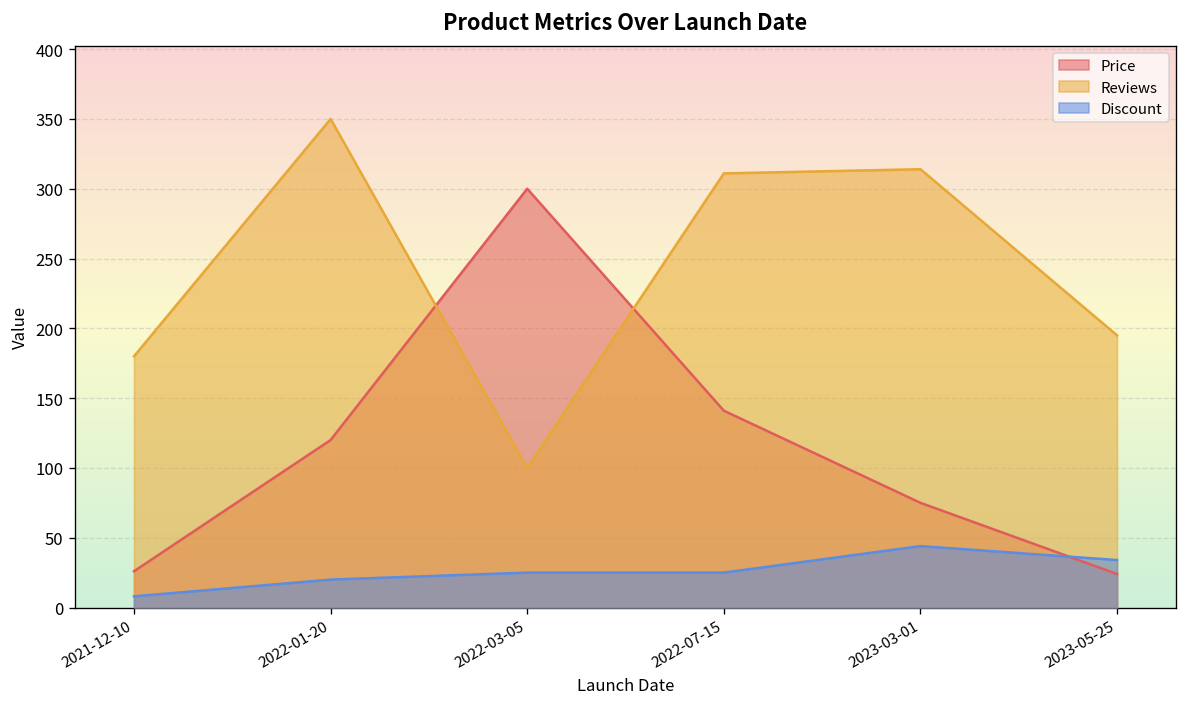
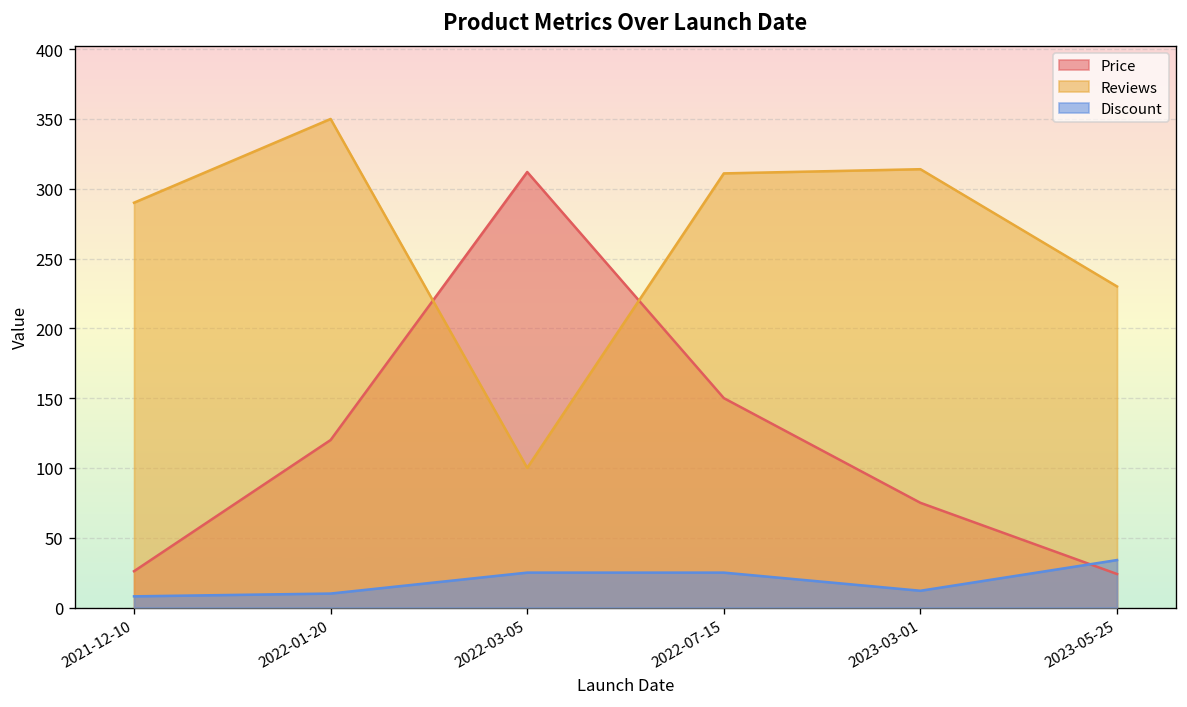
  {
    "Price": {
      "2021-12-10": 26,
      "2022-01-20": 120,
-     "2022-03-05": 300,
-     "2022-07-15": 141,
+     "2022-03-05": 312,
+     "2022-07-15": 150,
      "2023-03-01": 75,
      "2023-05-25": 24
    },
    "Reviews": {
-     "2021-12-10": 180,
+     "2021-12-10": 290,
      "2022-01-20": 350,
      "2022-03-05": 100,
      "2022-07-15": 311,
      "2023-03-01": 314,
-     "2023-05-25": 195
+     "2023-05-25": 230
    },
    "Discount": {
      "2021-12-10": 8,
-     "2022-01-20": 20,
+     "2022-01-20": 10,
      "2022-03-05": 25,
      "2022-07-15": 25,
-     "2023-03-01": 44,
+     "2023-03-01": 12,
      "2023-05-25": 34
    }
  }
